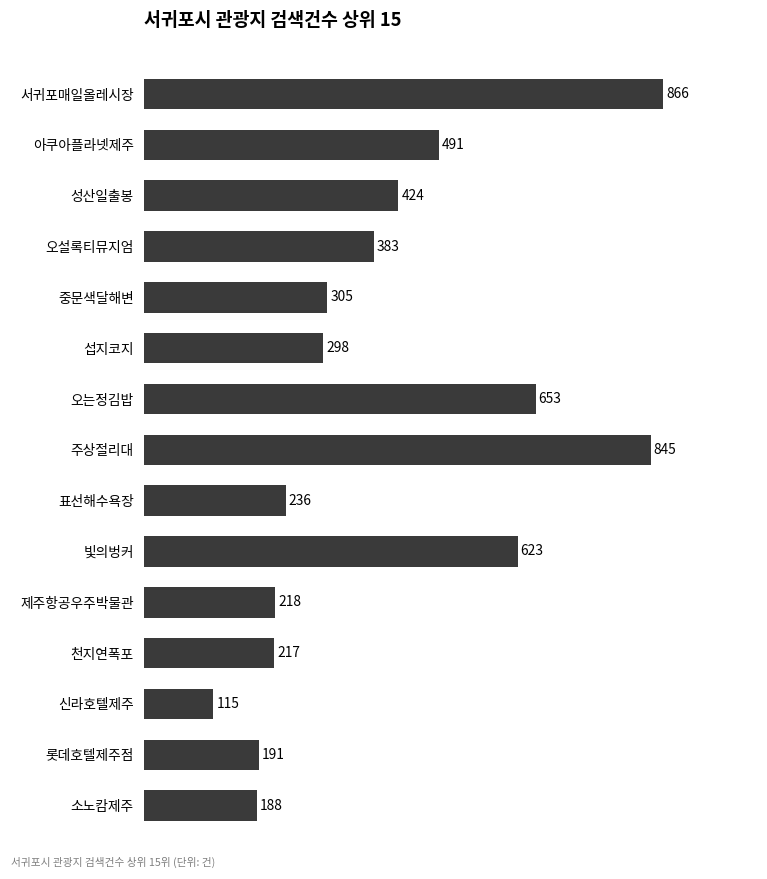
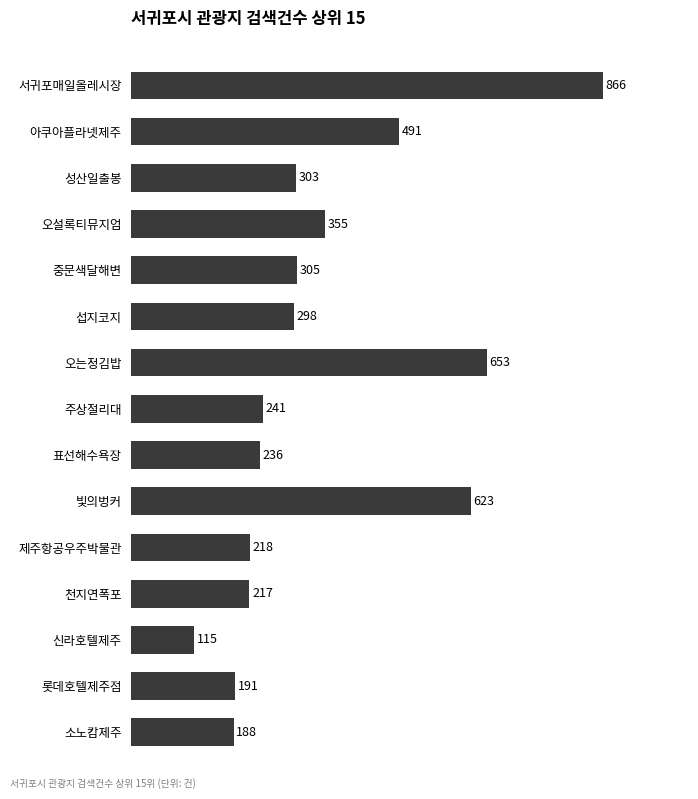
  {
    "서귀포매일올레시장": 866,
    "아쿠아플라넷제주": 491,
-   "성산일출봉": 424,
-   "오설록티뮤지엄": 383,
+   "성산일출봉": 303,
+   "오설록티뮤지엄": 355,
    "중문색달해변": 305,
    "섭지코지": 298,
    "오는정김밥": 653,
-   "주상절리대": 845,
+   "주상절리대": 241,
    "표선해수욕장": 236,
    "빛의벙커": 623,
    "제주항공우주박물관": 218,
    "천지연폭포": 217,
    "신라호텔제주": 115,
    "롯데호텔제주점": 191,
    "소노캄제주": 188
  }
